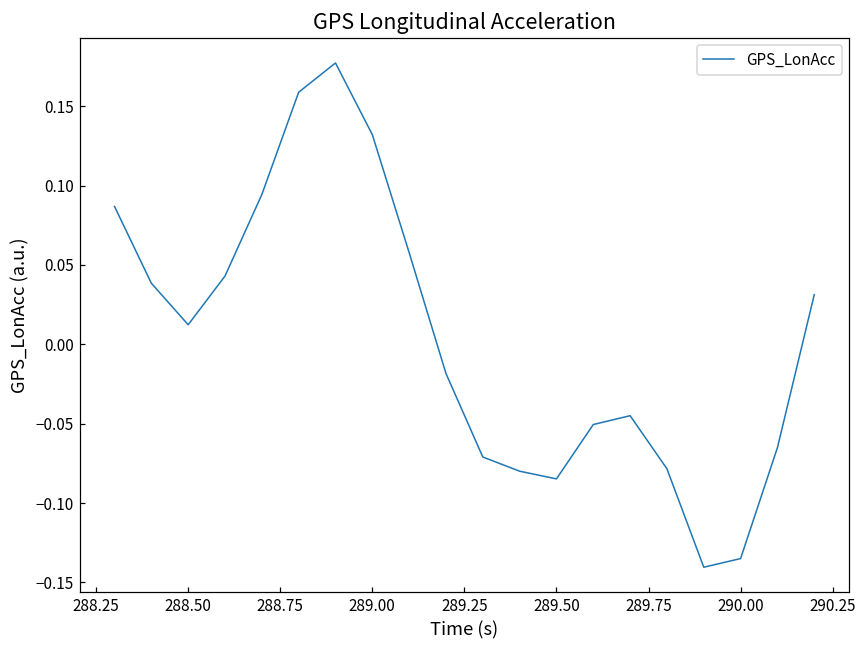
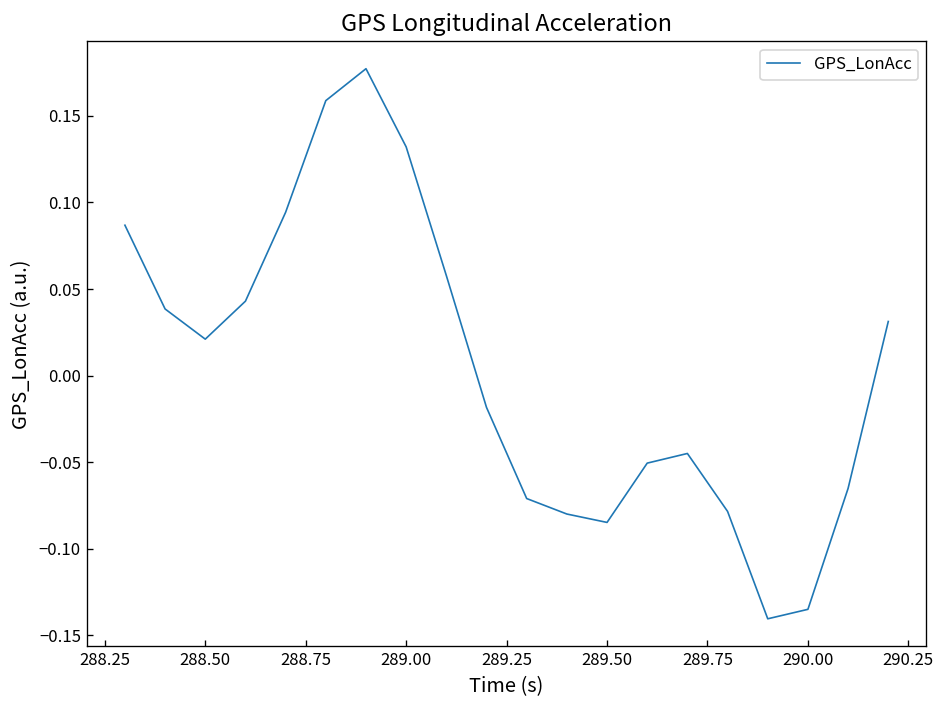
  {
-   "288.50": 0.012,
+   "288.50": 0.021,
    "289.00": 0.132,
    "289.50": -0.085,
    "290.00": -0.135
  }
